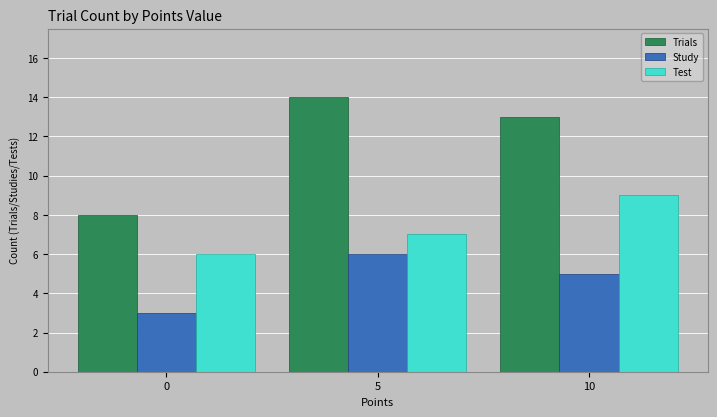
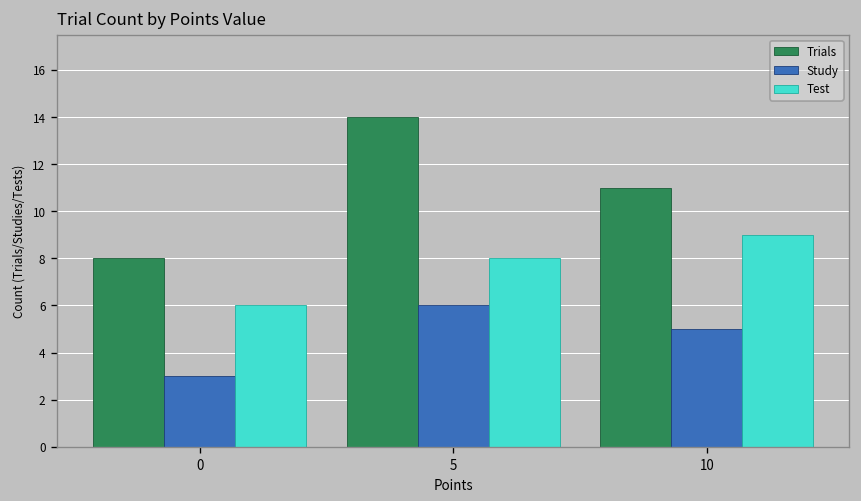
  {
    "Trials": {
      "0": 8,
      "5": 14,
-     "10": 13
+     "10": 11
    },
    "Study": {
      "0": 3,
      "5": 6,
      "10": 5
    },
    "Test": {
      "0": 6,
-     "5": 7,
+     "5": 8,
      "10": 9
    }
  }
